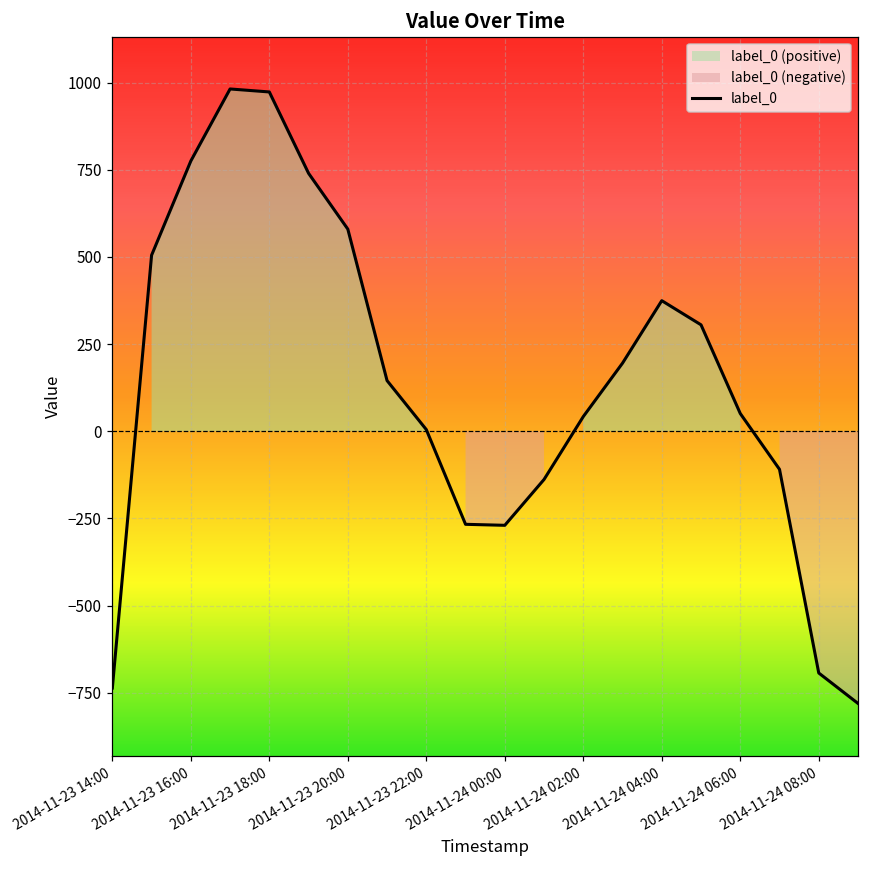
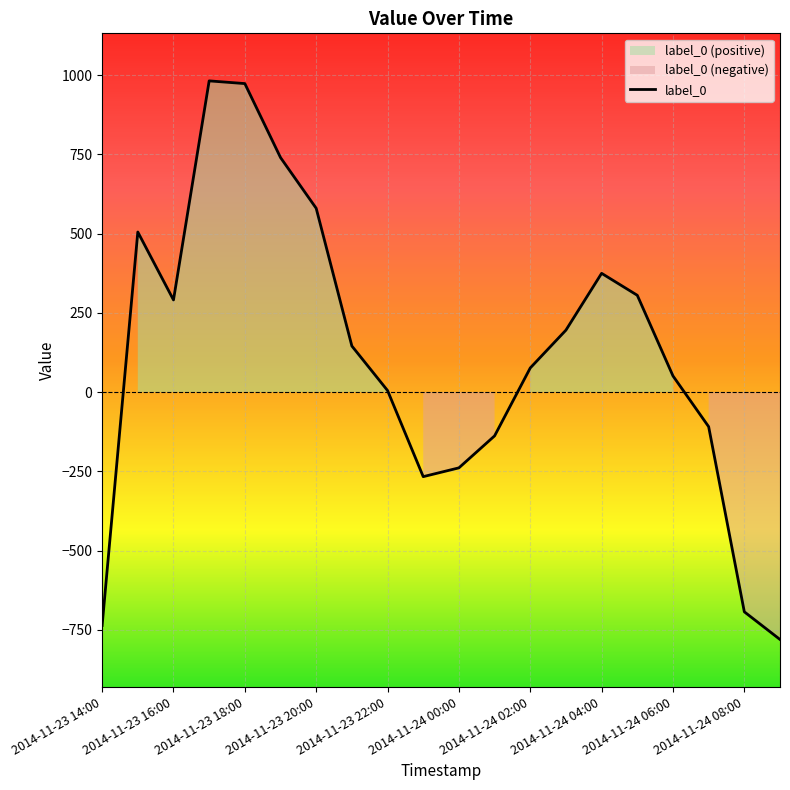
  {
    "2014-11-23 14:00": -740,
-   "2014-11-23 16:00": 780,
+   "2014-11-23 16:00": 290,
    "2014-11-23 18:00": 970,
    "2014-11-23 20:00": 580,
    "2014-11-23 22:00": 0,
-   "2014-11-24 00:00": -270,
-   "2014-11-24 02:00": 40,
+   "2014-11-24 00:00": -240,
+   "2014-11-24 02:00": 80,
    "2014-11-24 04:00": 370,
    "2014-11-24 06:00": 50,
    "2014-11-24 08:00": -690
  }
